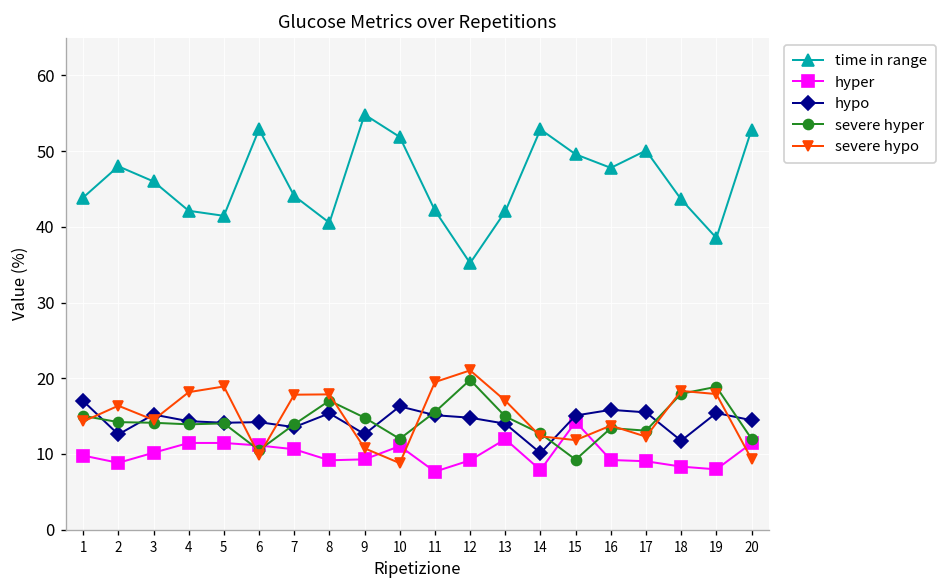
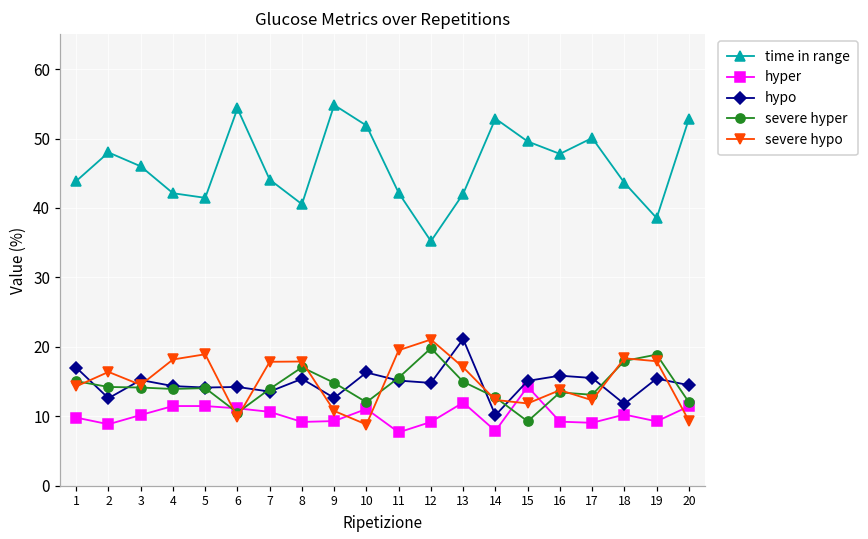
  {
    "time in range": {
      "1": 44,
      "2": 48,
      "3": 46,
      "4": 42,
      "5": 41,
-     "6": 53,
+     "6": 54,
      "7": 44,
      "8": 41,
      "9": 55,
      "10": 52,
      "11": 42,
      "12": 35,
      "13": 42,
      "14": 53,
      "15": 50,
      "16": 48,
      "17": 50,
      "18": 44,
      "19": 39,
      "20": 53
    },
    "hyper": {
      "1": 10,
      "2": 9,
      "3": 10,
      "4": 11,
      "5": 11,
      "6": 11,
      "7": 11,
      "8": 9,
      "9": 9,
      "10": 11,
      "11": 8,
      "12": 9,
      "13": 12,
      "14": 8,
      "15": 14,
      "16": 9,
      "17": 9,
-     "18": 8,
-     "19": 8,
+     "18": 10,
+     "19": 9,
      "20": 11
    },
    "hypo": {
      "1": 17,
      "2": 13,
      "3": 15,
      "4": 14,
      "6": 14,
      "8": 15,
      "9": 13,
      "10": 16,
      "11": 15,
      "12": 15,
-     "13": 14,
+     "13": 21,
      "14": 10,
      "15": 15,
      "16": 16,
      "17": 16,
      "18": 12,
      "19": 15,
      "20": 14
    },
    "severe hyper": {
      "1": 15,
      "2": 14,
      "4": 14,
      "6": 11,
      "8": 17,
      "9": 15,
      "10": 12,
      "11": 16,
      "12": 20,
      "13": 15,
      "15": 9,
      "17": 13,
      "19": 19,
      "20": 12
    },
    "severe hypo": {
      "1": 14,
      "2": 16,
      "4": 18,
      "5": 19,
      "6": 10,
      "7": 18,
      "8": 18,
      "9": 11,
      "10": 9,
      "11": 20,
      "12": 21,
      "13": 17,
      "15": 12,
      "17": 12,
      "19": 18,
      "20": 9
    }
  }
